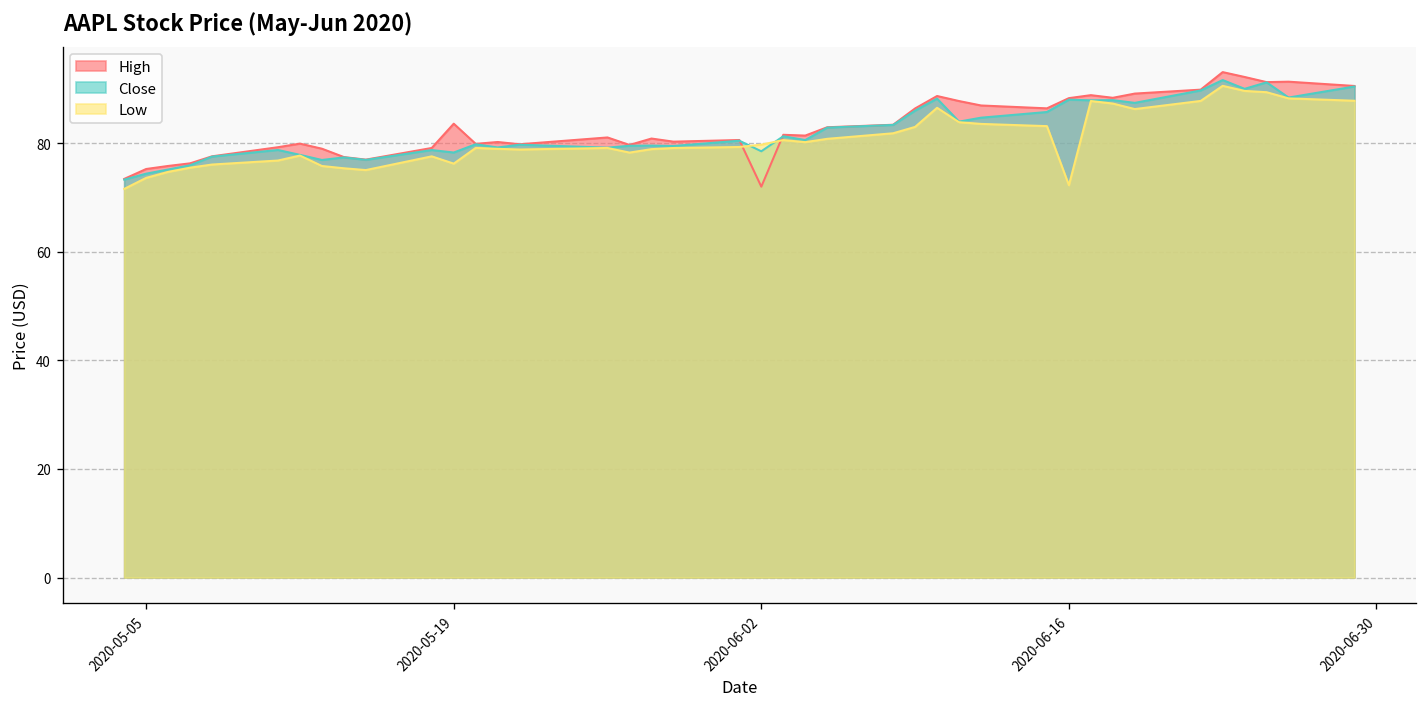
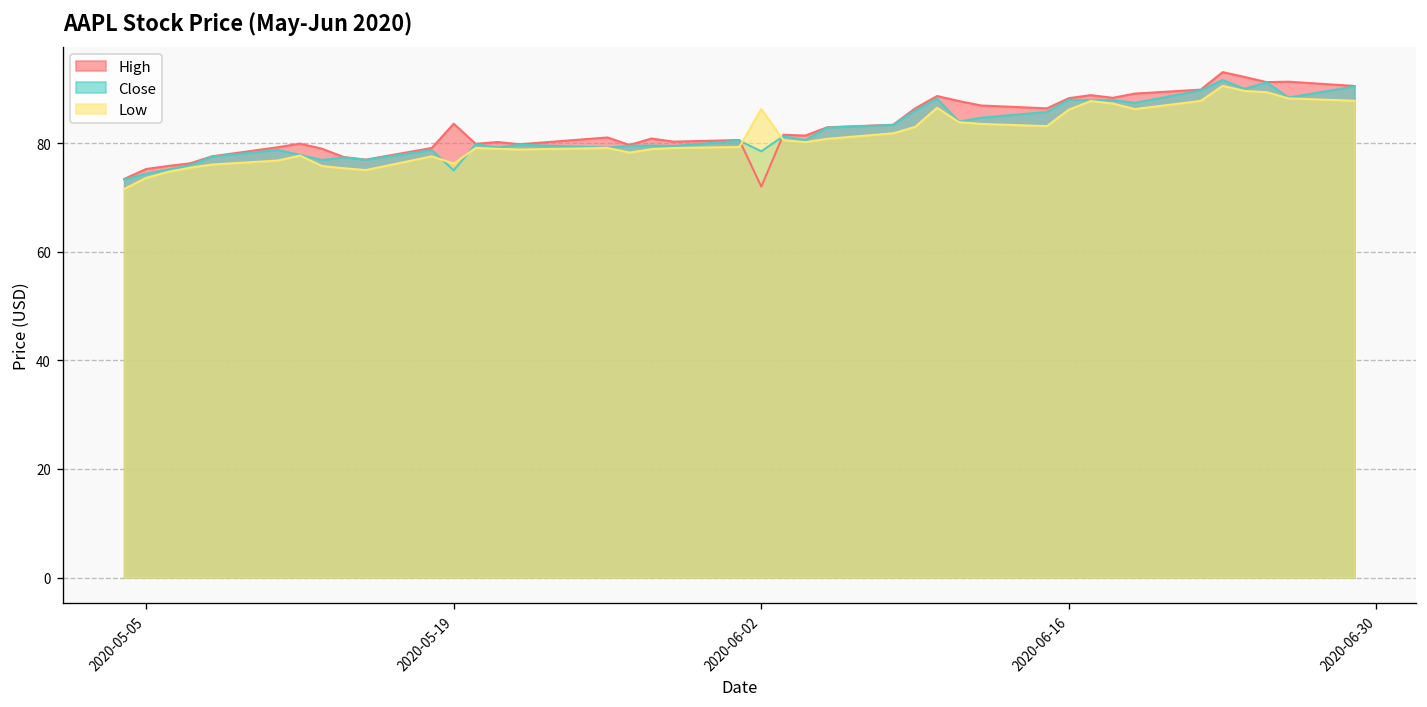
  {
    "High": {
      "2020-05-05": 75,
      "2020-05-19": 84,
      "2020-06-02": 72
    },
    "Close": {
      "2020-05-05": 74,
-     "2020-05-19": 78,
+     "2020-05-19": 75,
      "2020-06-02": 79
    },
    "Low": {
      "2020-05-05": 74,
      "2020-05-19": 76,
-     "2020-06-02": 80,
-     "2020-06-16": 72
+     "2020-06-02": 86,
+     "2020-06-16": 86
    }
  }
